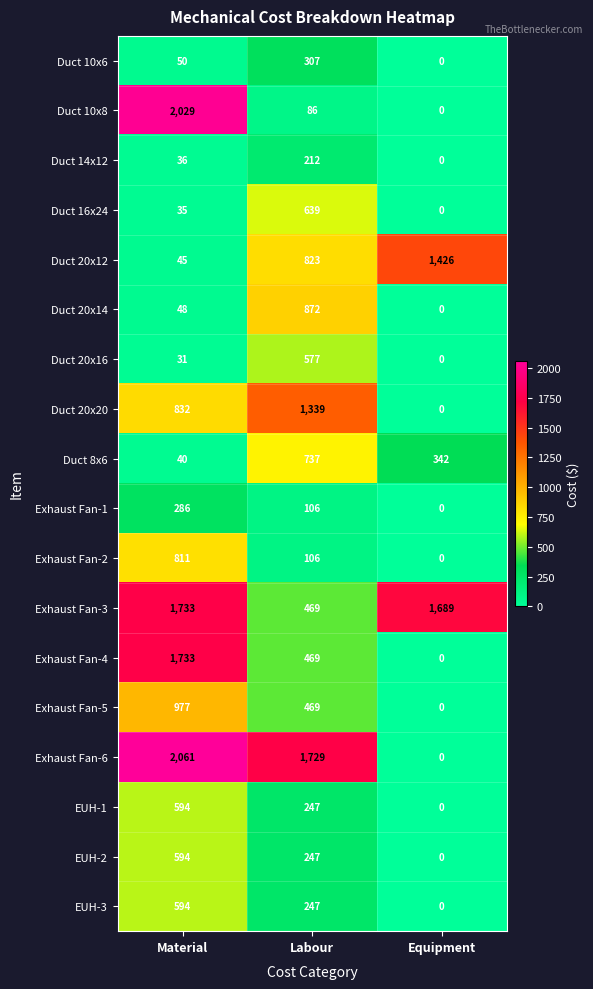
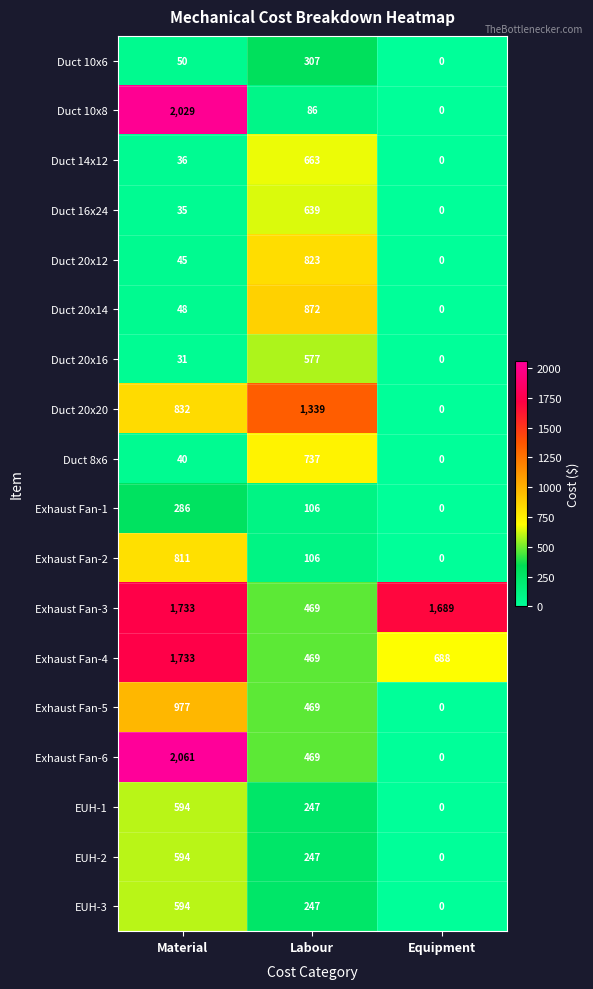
  {
    "Duct 10x6": {
      "Material": "50",
      "Labour": "307",
      "Equipment": "0"
    },
    "Duct 10x8": {
      "Material": "2,029",
      "Labour": "86",
      "Equipment": "0"
    },
    "Duct 14x12": {
      "Material": "36",
-     "Labour": "212",
+     "Labour": "663",
      "Equipment": "0"
    },
    "Duct 16x24": {
      "Material": "35",
      "Labour": "639",
      "Equipment": "0"
    },
    "Duct 20x12": {
      "Material": "45",
      "Labour": "823",
-     "Equipment": "1,426"
+     "Equipment": "0"
    },
    "Duct 20x14": {
      "Material": "48",
      "Labour": "872",
      "Equipment": "0"
    },
    "Duct 20x16": {
      "Material": "31",
      "Labour": "577",
      "Equipment": "0"
    },
    "Duct 20x20": {
      "Material": "832",
      "Labour": "1,339",
      "Equipment": "0"
    },
    "Duct 8x6": {
      "Material": "40",
      "Labour": "737",
-     "Equipment": "342"
+     "Equipment": "0"
    },
    "Exhaust Fan-1": {
      "Material": "286",
      "Labour": "106",
      "Equipment": "0"
    },
    "Exhaust Fan-2": {
      "Material": "811",
      "Labour": "106",
      "Equipment": "0"
    },
    "Exhaust Fan-3": {
      "Material": "1,733",
      "Labour": "469",
      "Equipment": "1,689"
    },
    "Exhaust Fan-4": {
      "Material": "1,733",
      "Labour": "469",
-     "Equipment": "0"
+     "Equipment": "688"
    },
    "Exhaust Fan-5": {
      "Material": "977",
      "Labour": "469",
      "Equipment": "0"
    },
    "Exhaust Fan-6": {
      "Material": "2,061",
-     "Labour": "1,729",
+     "Labour": "469",
      "Equipment": "0"
    },
    "EUH-1": {
      "Material": "594",
      "Labour": "247",
      "Equipment": "0"
    },
    "EUH-2": {
      "Material": "594",
      "Labour": "247",
      "Equipment": "0"
    },
    "EUH-3": {
      "Material": "594",
      "Labour": "247",
      "Equipment": "0"
    }
  }
